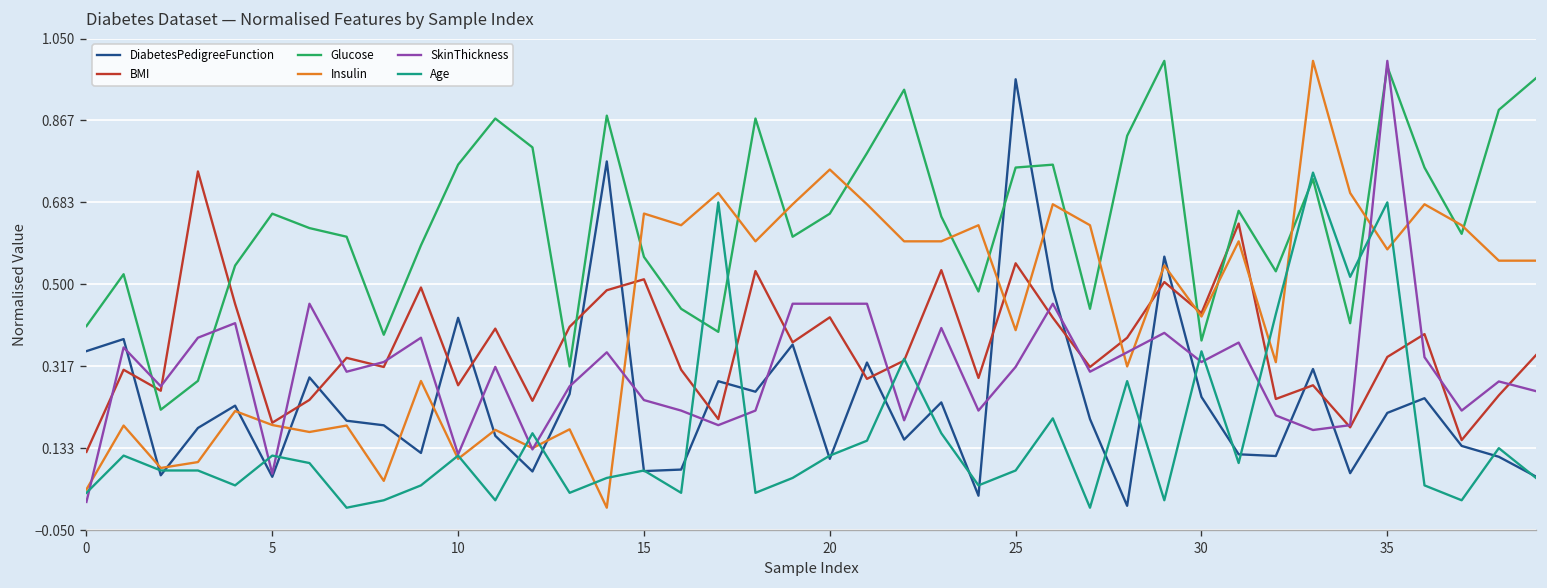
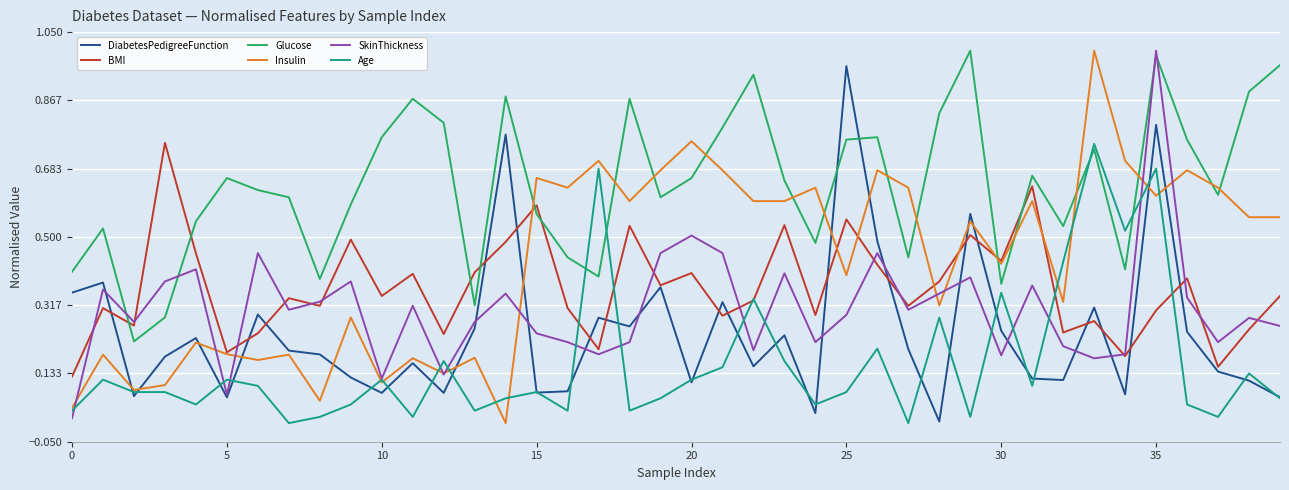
  {
    "DiabetesPedigreeFunction": {
      "0": 0.35,
-     "10": 0.43,
+     "10": 0.08,
      "20": 0.11,
      "25": 0.96,
      "30": 0.25,
-     "35": 0.21
+     "35": 0.80
    },
    "BMI": {
      "0": 0.12,
-     "10": 0.27,
-     "15": 0.51,
-     "20": 0.43,
+     "10": 0.34,
+     "15": 0.58,
+     "20": 0.40,
      "25": 0.55,
      "30": 0.44,
-     "35": 0.34
+     "35": 0.30
    },
    "Insulin": {
      "0": 0.04,
      "10": 0.11,
      "15": 0.66,
      "20": 0.76,
      "25": 0.40,
      "30": 0.43,
-     "35": 0.58
+     "35": 0.61
    },
    "SkinThickness": {
      "0": 0.01,
      "15": 0.24,
-     "20": 0.46,
-     "25": 0.32,
-     "30": 0.33,
+     "20": 0.50,
+     "25": 0.29,
+     "30": 0.18,
      "35": 1.00
    }
  }
